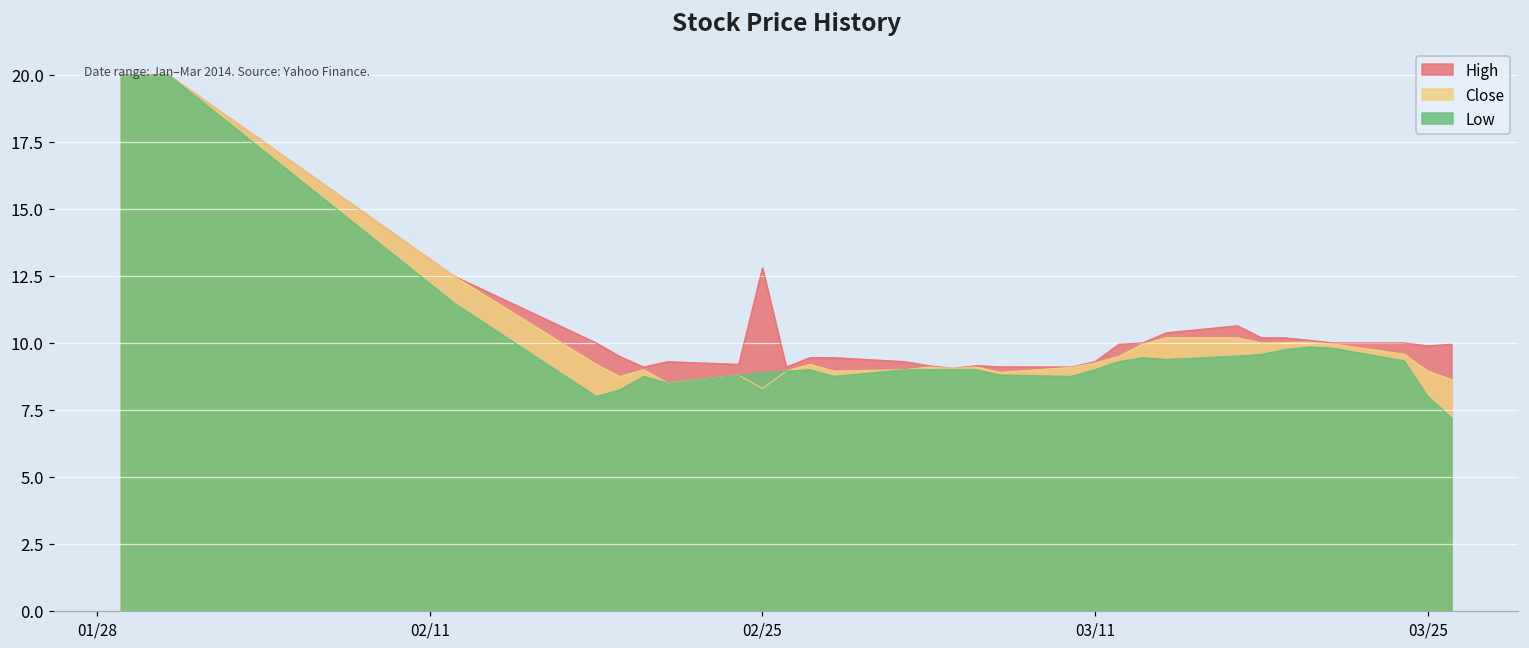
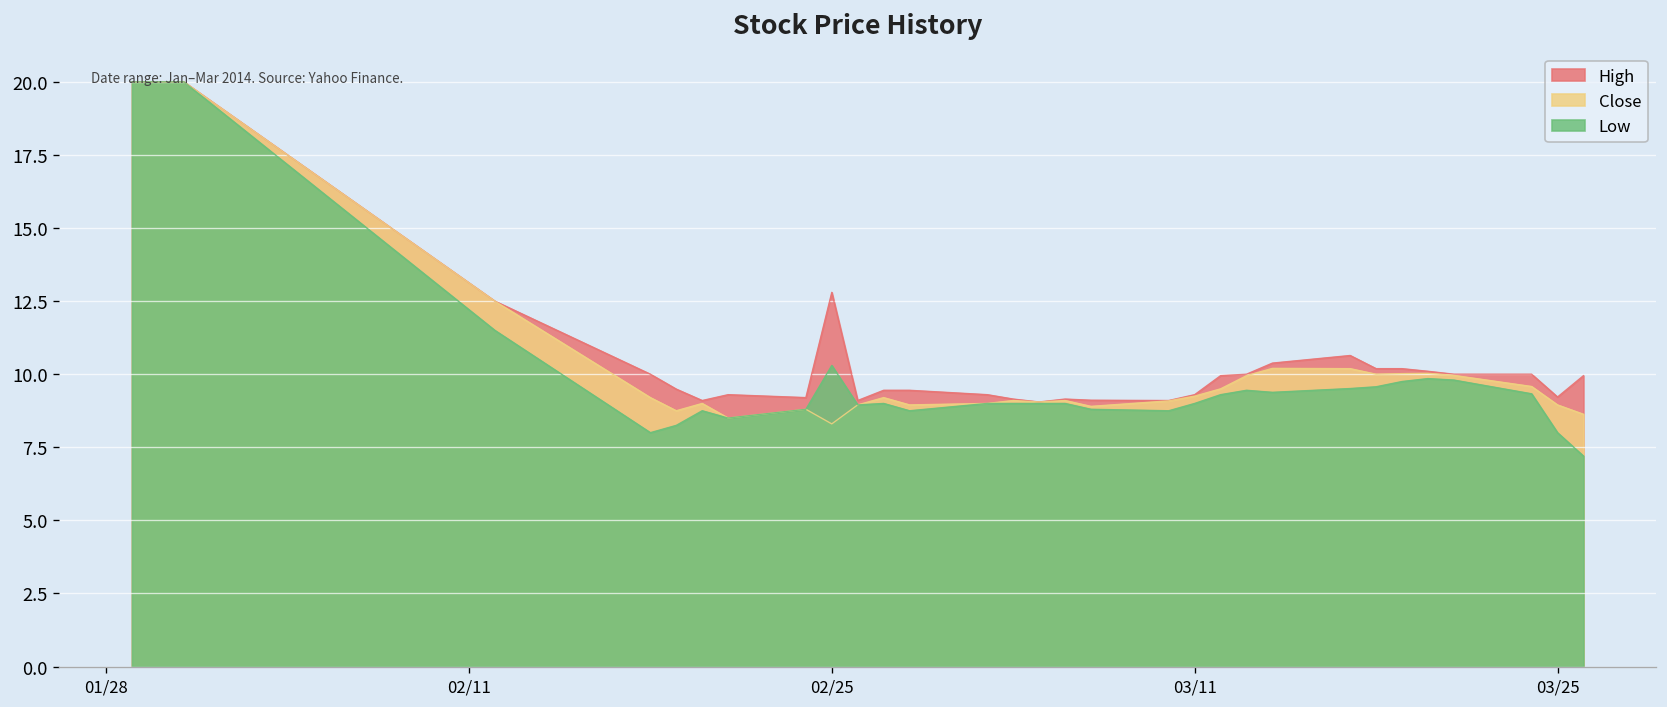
  {
    "High": {
      "02/25": 12.8,
-     "03/25": 9.9
+     "03/25": 9.2
    },
    "Close": {
      "02/25": 8.3,
      "03/25": 9.0
    },
    "Low": {
-     "02/25": 8.9,
+     "02/25": 10.3,
      "03/11": 9.0,
      "03/25": 8.0
    }
  }
